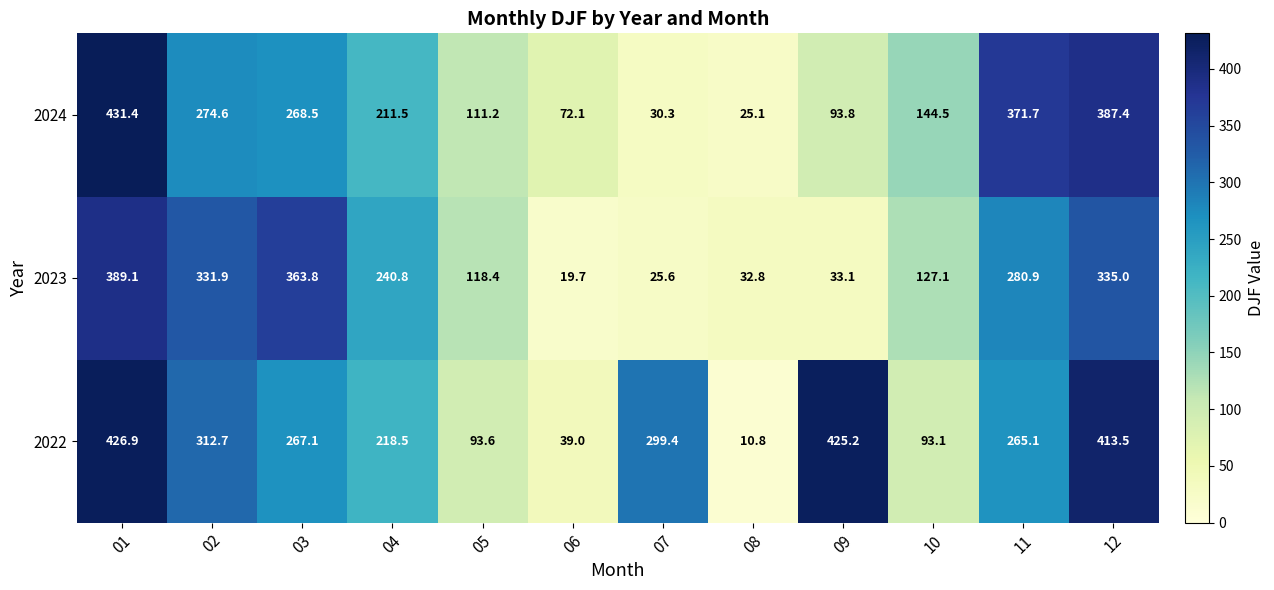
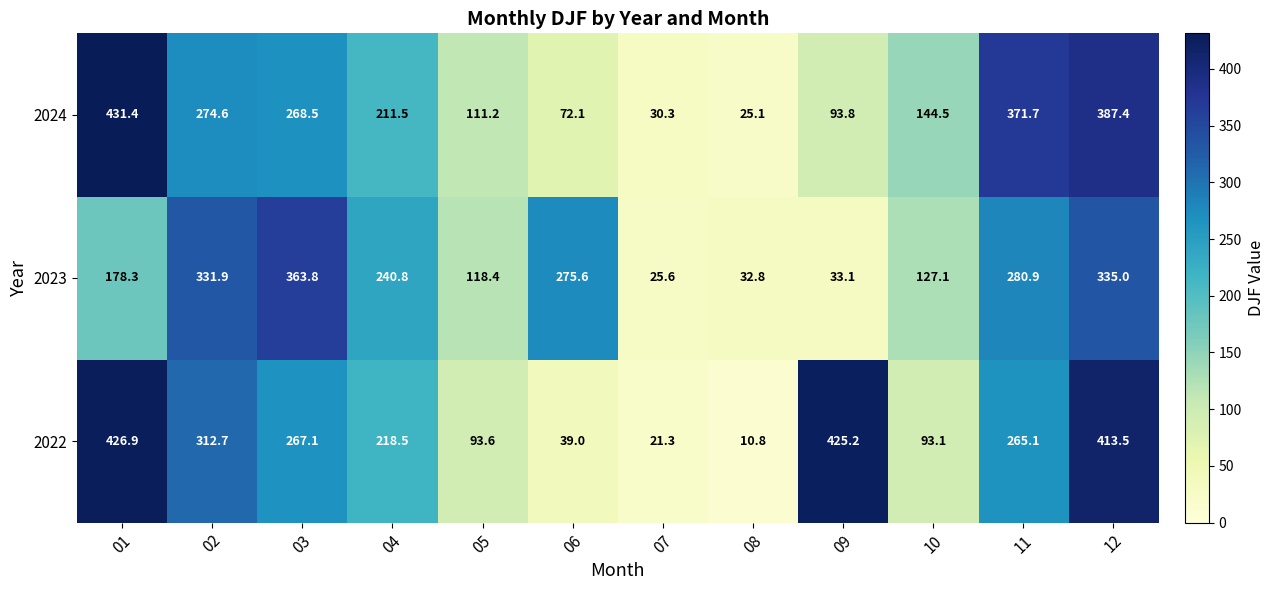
  {
    "2024": {
      "01": 431.4,
      "02": 274.6,
      "03": 268.5,
      "04": 211.5,
      "05": 111.2,
      "06": 72.1,
      "07": 30.3,
      "08": 25.1,
      "09": 93.8,
      "10": 144.5,
      "11": 371.7,
      "12": 387.4
    },
    "2023": {
-     "01": 389.1,
+     "01": 178.3,
      "02": 331.9,
      "03": 363.8,
      "04": 240.8,
      "05": 118.4,
-     "06": 19.7,
+     "06": 275.6,
      "07": 25.6,
      "08": 32.8,
      "09": 33.1,
      "10": 127.1,
      "11": 280.9,
      "12": 335.0
    },
    "2022": {
      "01": 426.9,
      "02": 312.7,
      "03": 267.1,
      "04": 218.5,
      "05": 93.6,
      "06": 39.0,
-     "07": 299.4,
+     "07": 21.3,
      "08": 10.8,
      "09": 425.2,
      "10": 93.1,
      "11": 265.1,
      "12": 413.5
    }
  }
